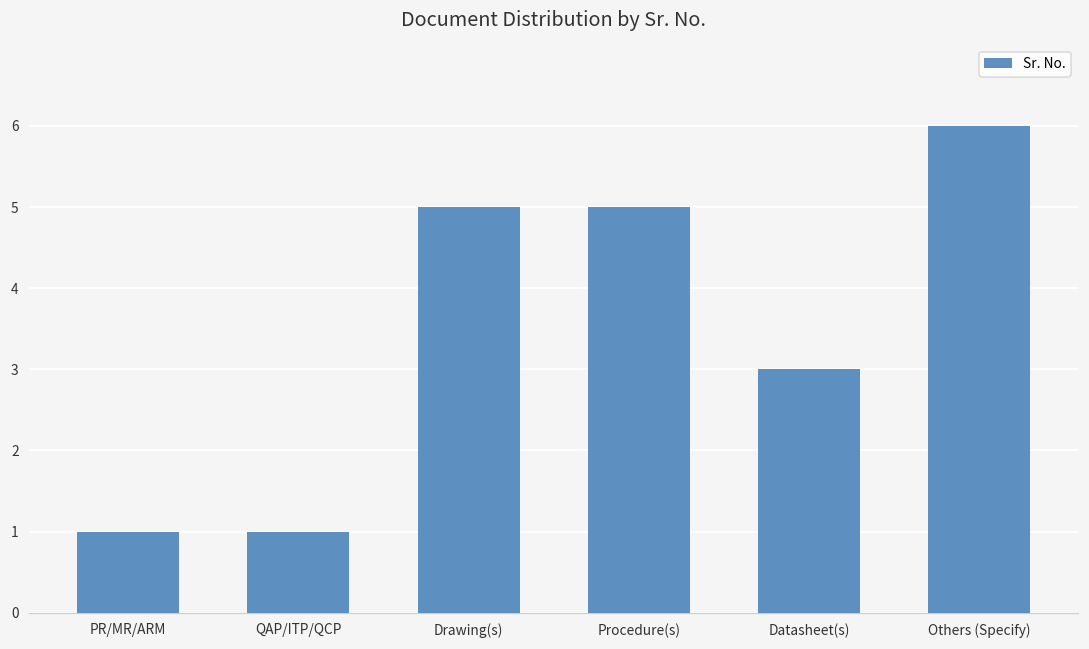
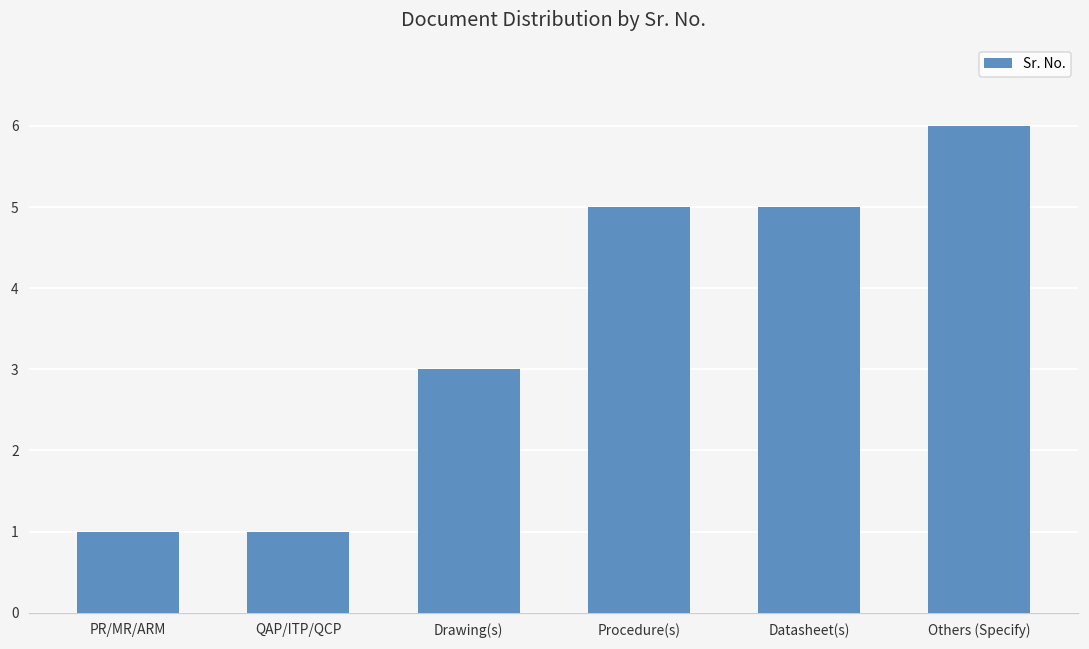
  {
    "PR/MR/ARM": 1,
    "QAP/ITP/QCP": 1,
-   "Drawing(s)": 5,
+   "Drawing(s)": 3,
    "Procedure(s)": 5,
-   "Datasheet(s)": 3,
+   "Datasheet(s)": 5,
    "Others (Specify)": 6
  }
